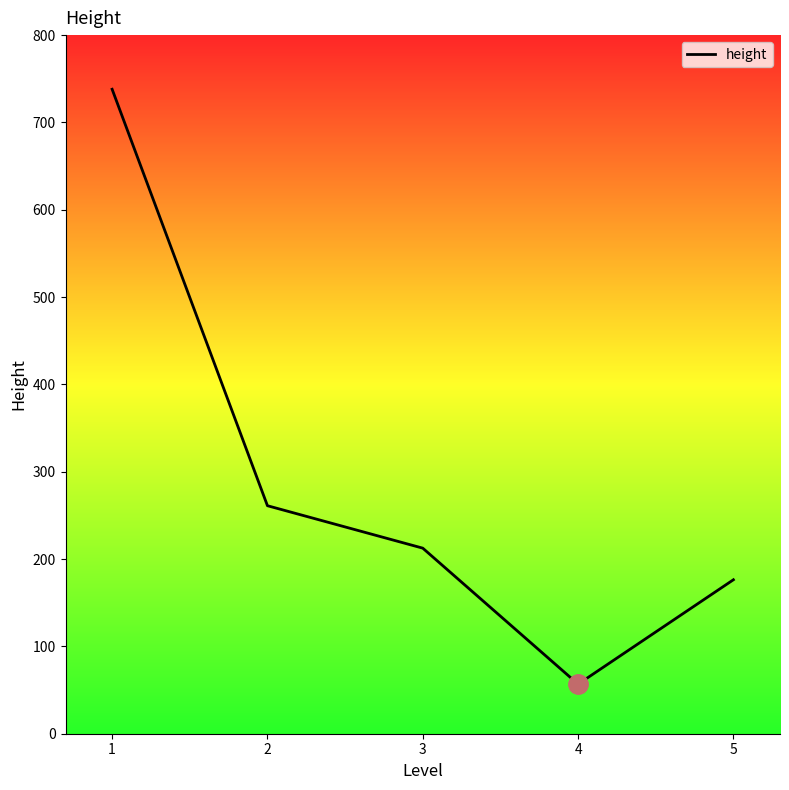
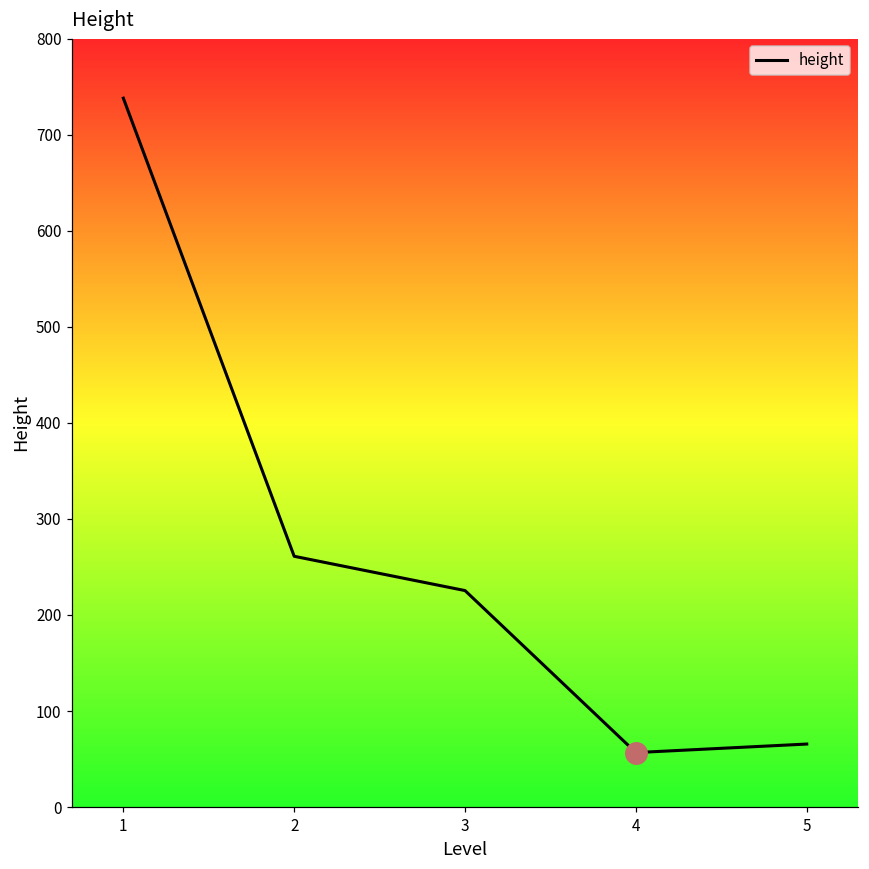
  {
    "height": {
      "1": 740,
      "2": 260,
-     "3": 210,
-     "5": 180
+     "3": 230,
+     "5": 70
    }
  }
